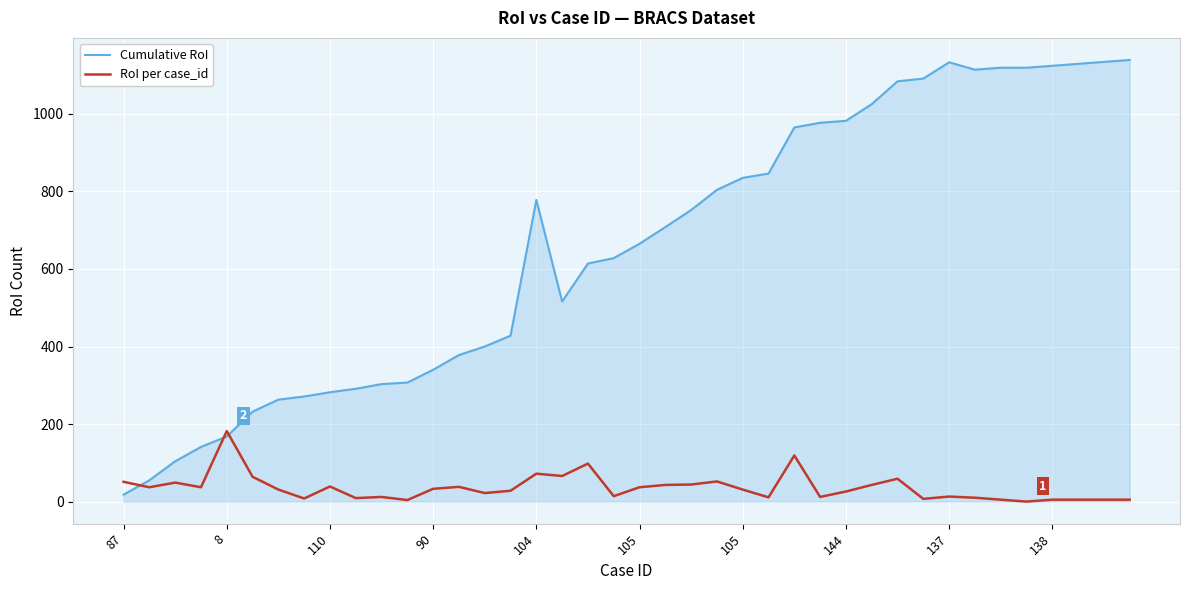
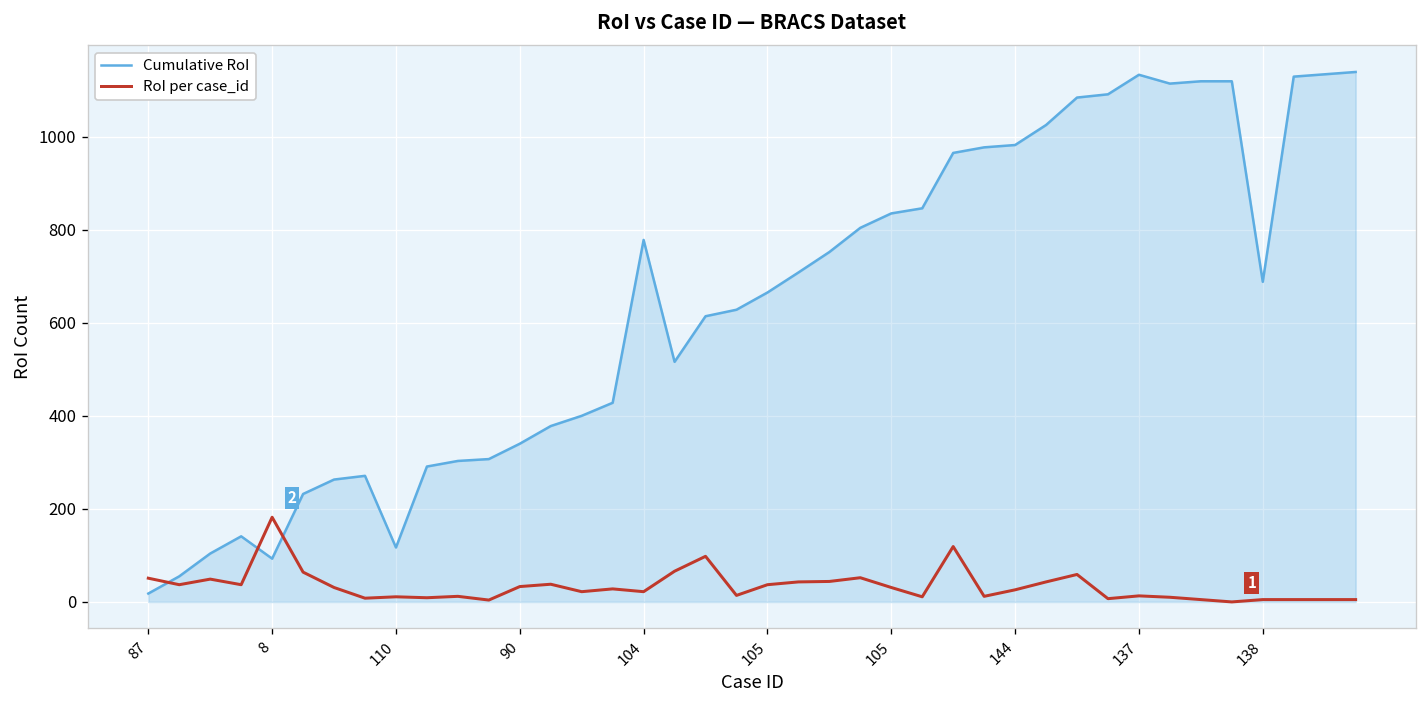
  {
    "Cumulative RoI": {
      "87": 20,
-     "8": 170,
-     "110": 280,
+     "8": 90,
+     "110": 120,
      "90": 340,
      "104": 780,
      "144": 980,
      "137": 1130,
-     "138": 1120
+     "138": 690
    },
    "RoI per case_id": {
      "87": 50,
      "8": 180,
-     "110": 40,
+     "110": 10,
      "90": 30,
-     "104": 70,
+     "104": 20,
      "144": 30,
      "137": 10
    }
  }
